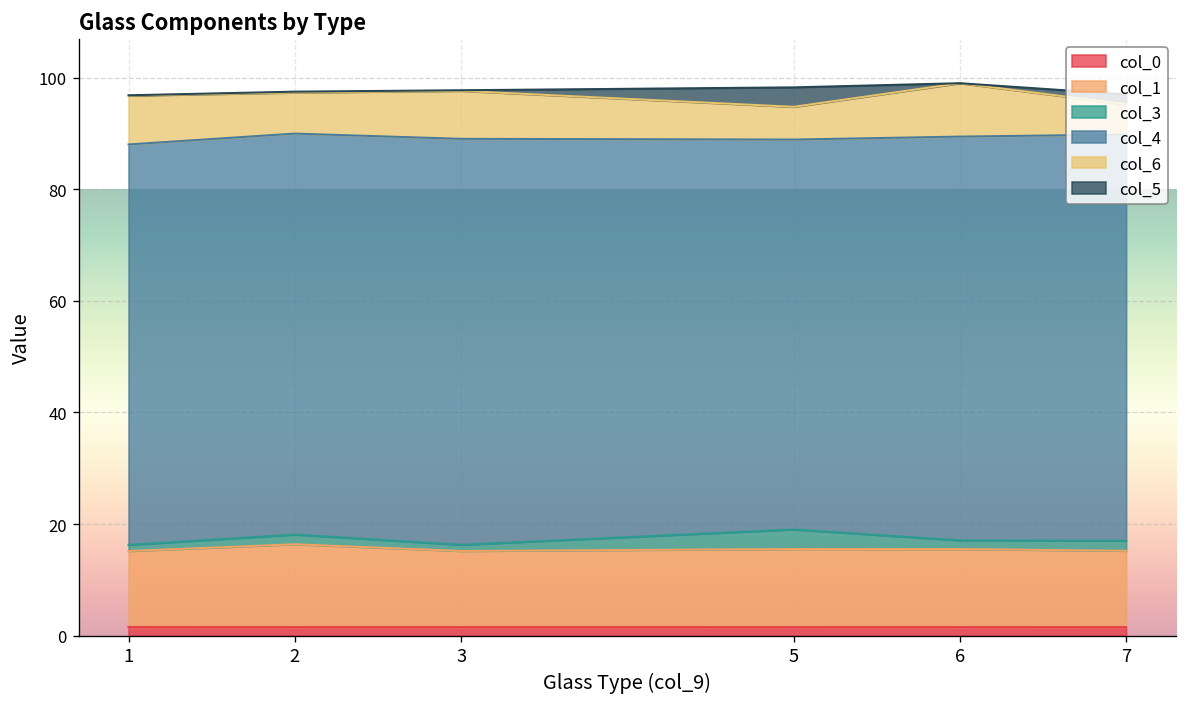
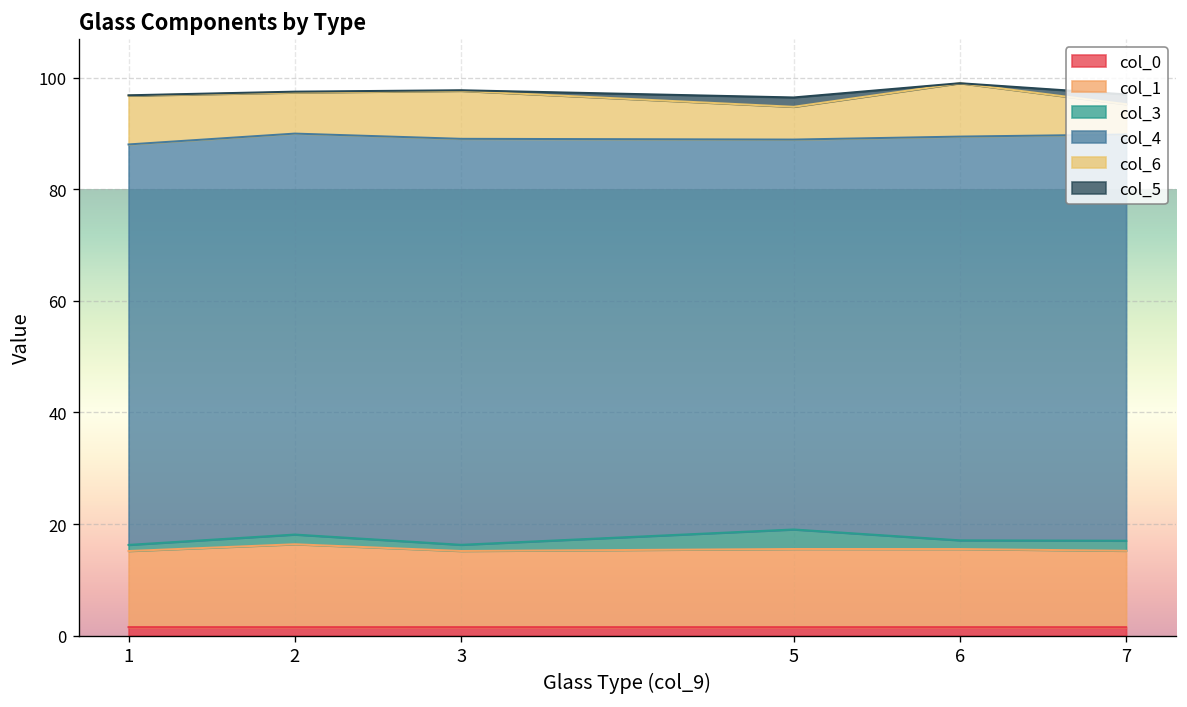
  {
    "col_0": {
      "1": 2,
      "2": 2,
      "3": 2,
      "5": 2,
      "6": 2,
      "7": 2
    },
    "col_5": {
-     "5": 3
+     "5": 2
    }
  }
